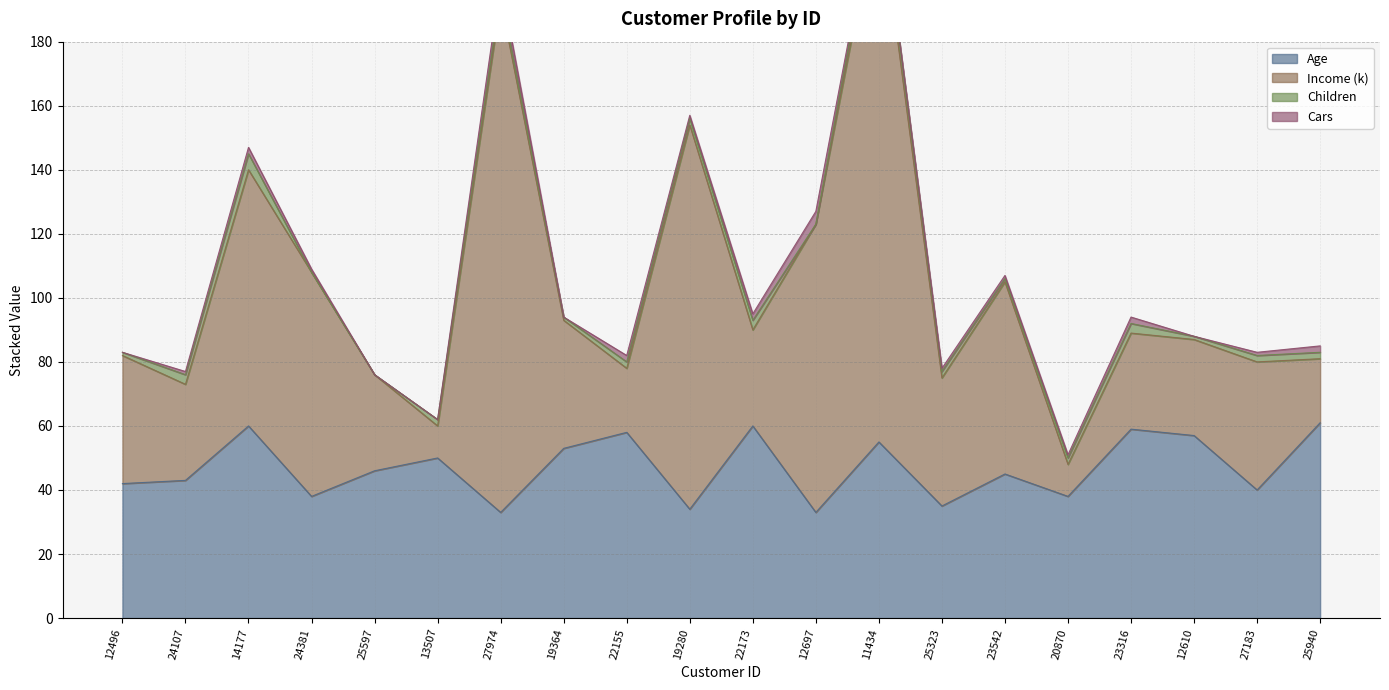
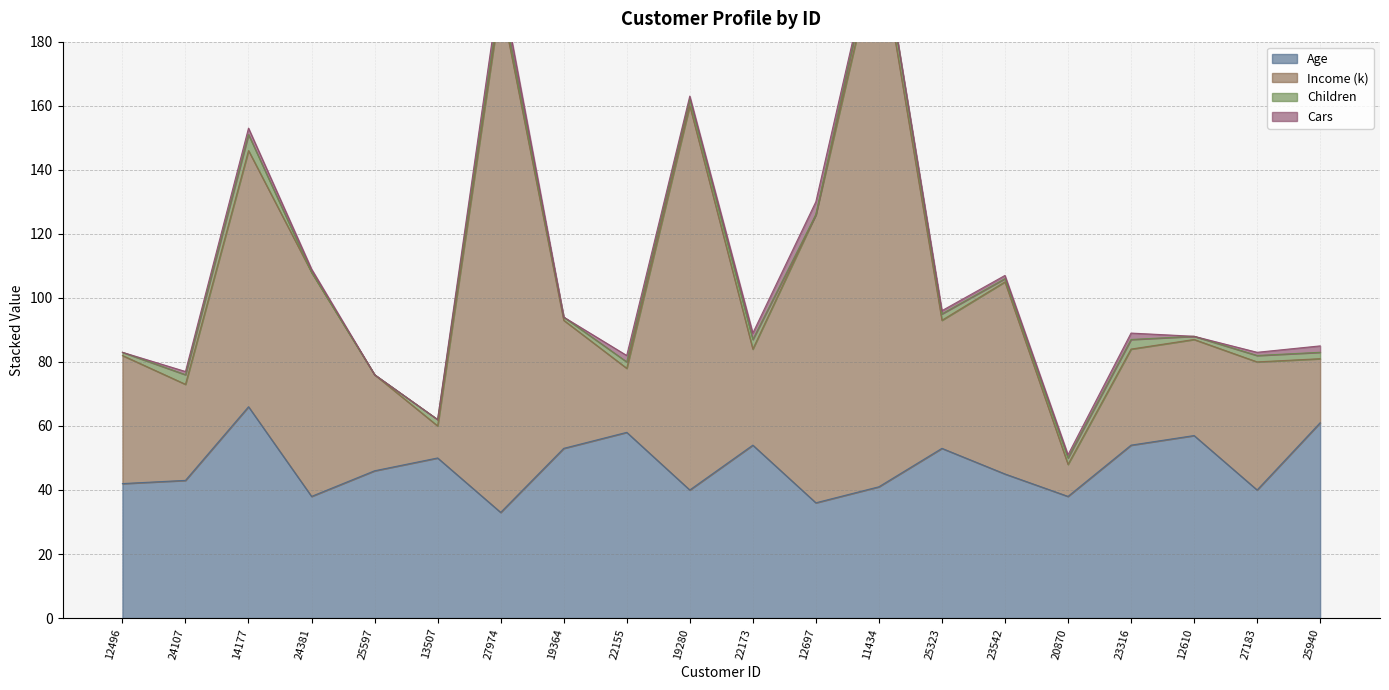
  {
    "Age": {
      "12496": 42,
      "24107": 43,
-     "14177": 60,
+     "14177": 66,
      "24381": 38,
      "25597": 46,
      "13507": 50,
      "27974": 33,
      "19364": 53,
      "22155": 58,
-     "19280": 34,
-     "22173": 60,
-     "12697": 33,
-     "11434": 55,
-     "25323": 35,
+     "19280": 40,
+     "22173": 54,
+     "12697": 36,
+     "11434": 41,
+     "25323": 53,
      "23542": 45,
      "20870": 38,
-     "23316": 59,
+     "23316": 54,
      "12610": 57,
      "27183": 40,
      "25940": 61
    }
  }
